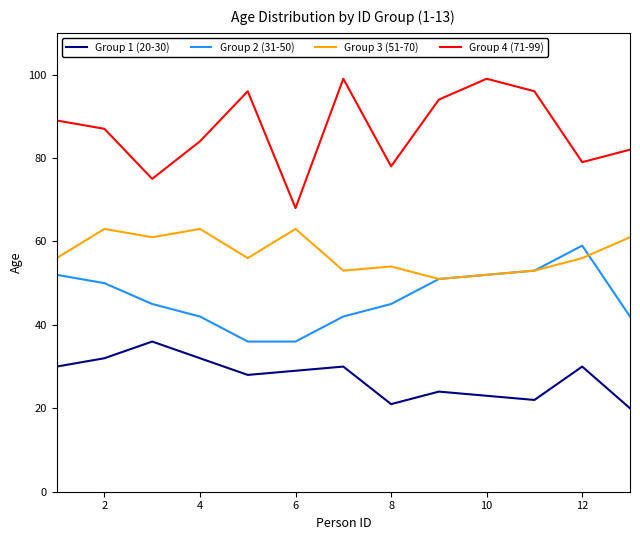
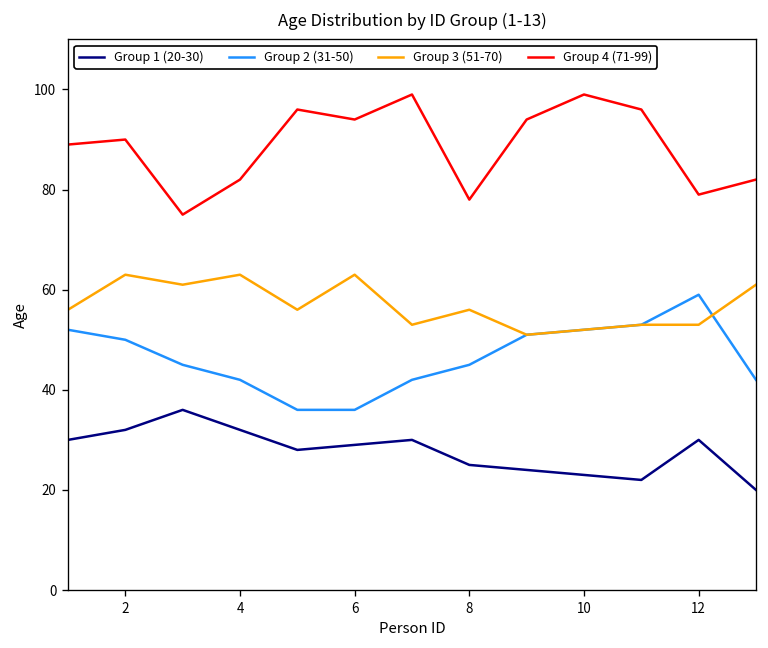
  {
    "Group 1 (20-30)": {
      "2": 32,
      "4": 32,
      "6": 29,
-     "8": 21,
+     "8": 25,
      "10": 23,
      "12": 30
    },
    "Group 2 (31-50)": {
      "2": 50,
      "4": 42,
      "6": 36,
      "8": 45,
      "12": 59
    },
    "Group 3 (51-70)": {
      "2": 63,
      "4": 63,
      "6": 63,
-     "8": 54,
-     "12": 56
+     "8": 56,
+     "12": 53
    },
    "Group 4 (71-99)": {
-     "2": 87,
-     "4": 84,
-     "6": 68,
+     "2": 90,
+     "4": 82,
+     "6": 94,
      "8": 78,
      "10": 99,
      "12": 79
    }
  }
